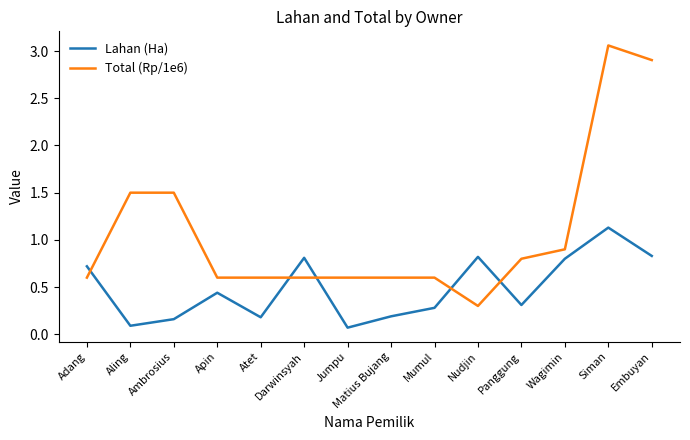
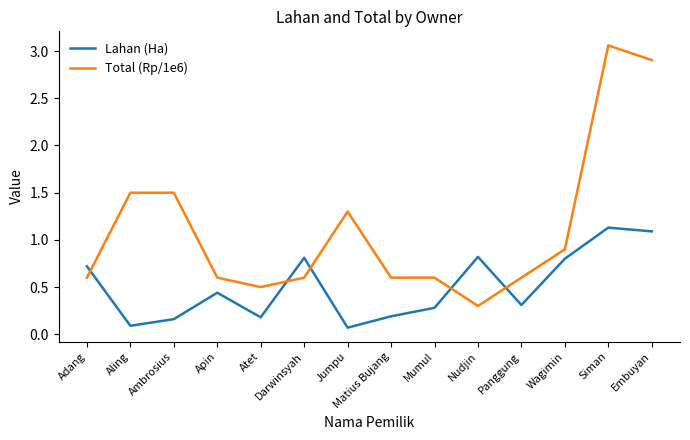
  {
    "Lahan (Ha)": {
      "Adang": 0.7,
      "Aling": 0.1,
      "Ambrosius": 0.2,
      "Apin": 0.4,
      "Atet": 0.2,
      "Darwinsyah": 0.8,
      "Jumpu": 0.1,
      "Matius Bujang": 0.2,
      "Mumul": 0.3,
      "Nudjin": 0.8,
      "Panggung": 0.3,
      "Wagimin": 0.8,
      "Siman": 1.1,
-     "Embuyan": 0.8
+     "Embuyan": 1.1
    },
    "Total (Rp/1e6)": {
      "Adang": 0.6,
      "Aling": 1.5,
      "Ambrosius": 1.5,
      "Apin": 0.6,
-     "Atet": 0.6,
+     "Atet": 0.5,
      "Darwinsyah": 0.6,
-     "Jumpu": 0.6,
+     "Jumpu": 1.3,
      "Matius Bujang": 0.6,
      "Mumul": 0.6,
      "Nudjin": 0.3,
-     "Panggung": 0.8,
+     "Panggung": 0.6,
      "Wagimin": 0.9,
      "Siman": 3.1,
      "Embuyan": 2.9
    }
  }
